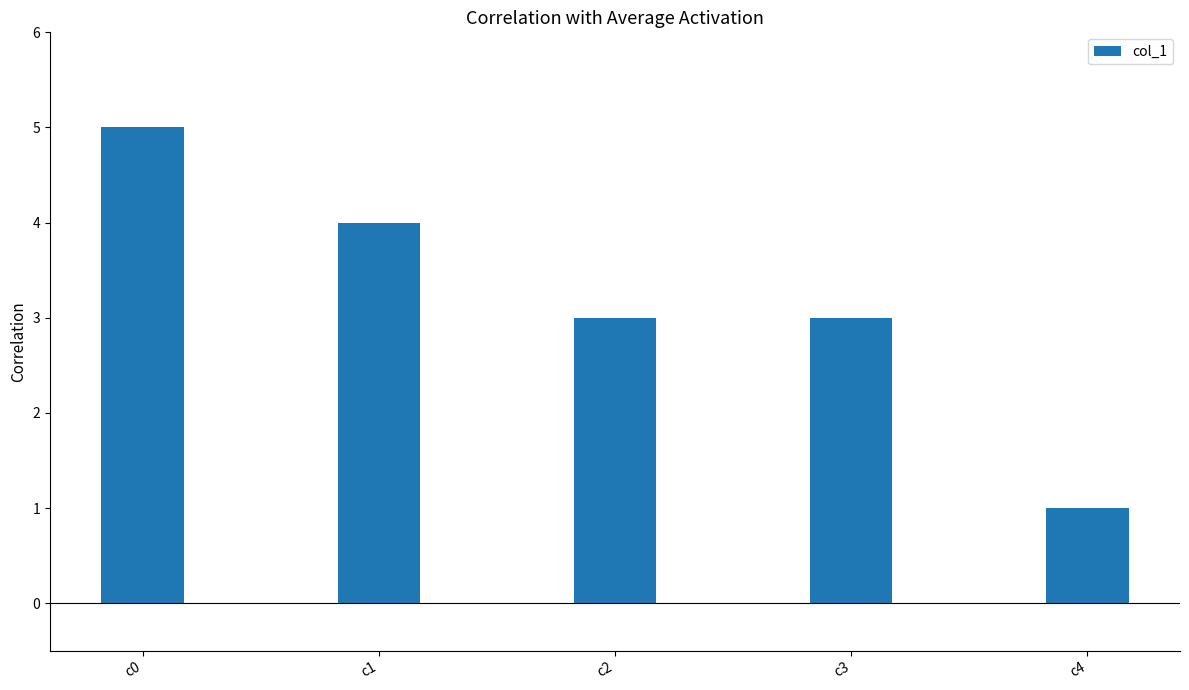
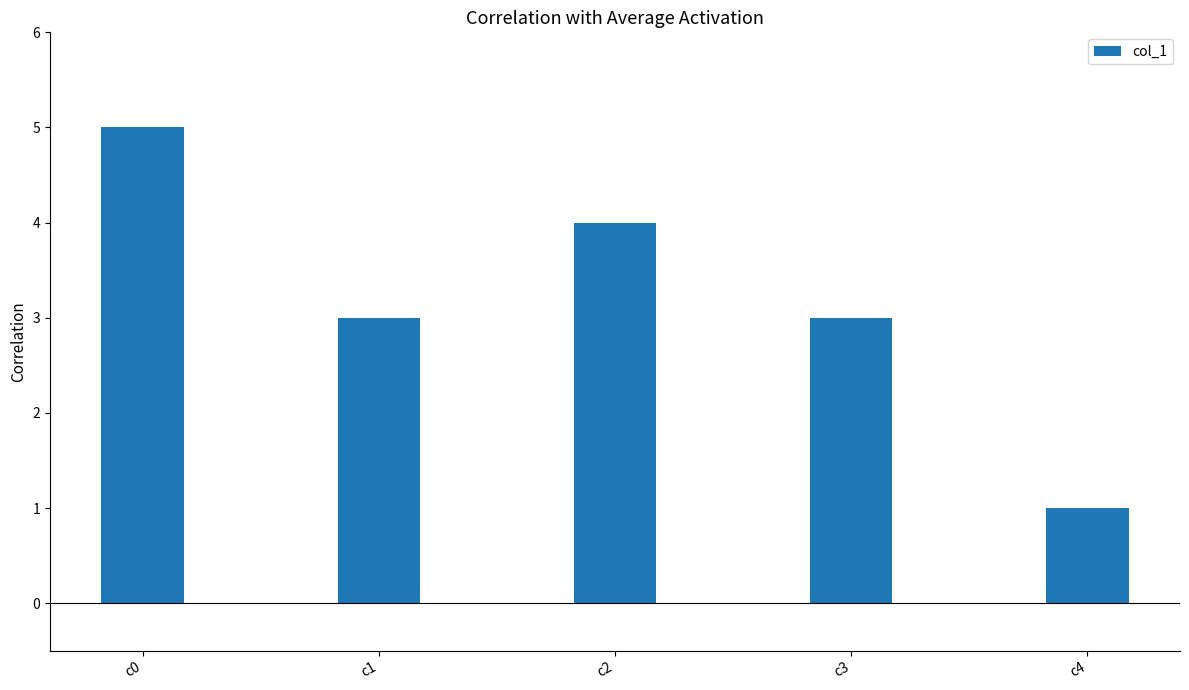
  {
    "c0": 5,
-   "c1": 4,
-   "c2": 3,
+   "c1": 3,
+   "c2": 4,
    "c3": 3,
    "c4": 1
  }
